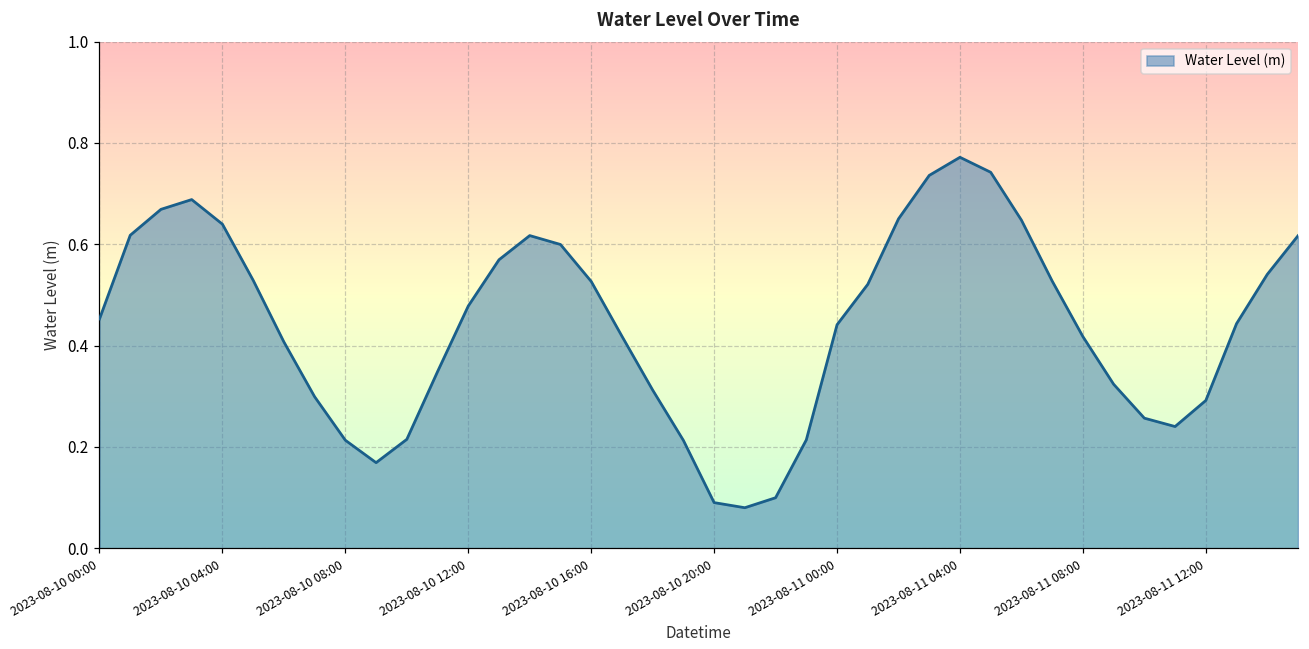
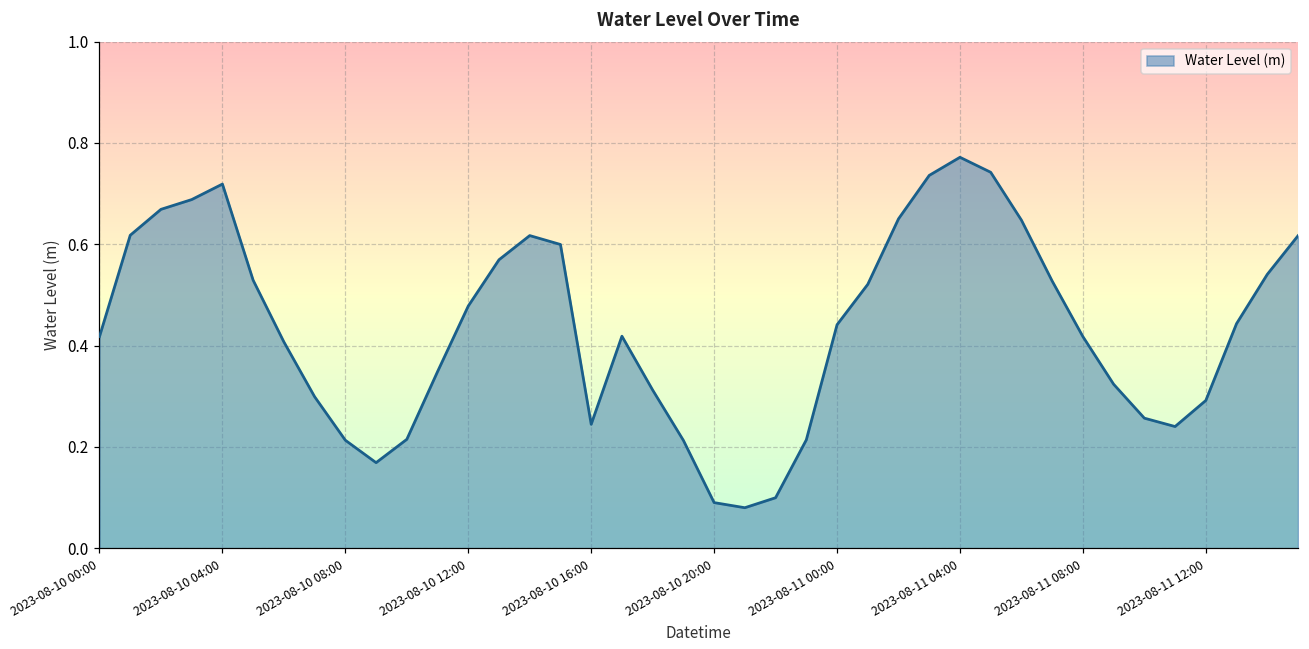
  {
-   "2023-08-10 00:00": 0.45,
-   "2023-08-10 04:00": 0.64,
+   "2023-08-10 00:00": 0.42,
+   "2023-08-10 04:00": 0.72,
    "2023-08-10 08:00": 0.21,
    "2023-08-10 12:00": 0.48,
-   "2023-08-10 16:00": 0.53,
+   "2023-08-10 16:00": 0.24,
    "2023-08-10 20:00": 0.09,
    "2023-08-11 00:00": 0.44,
    "2023-08-11 04:00": 0.77,
    "2023-08-11 08:00": 0.42,
    "2023-08-11 12:00": 0.29
  }
